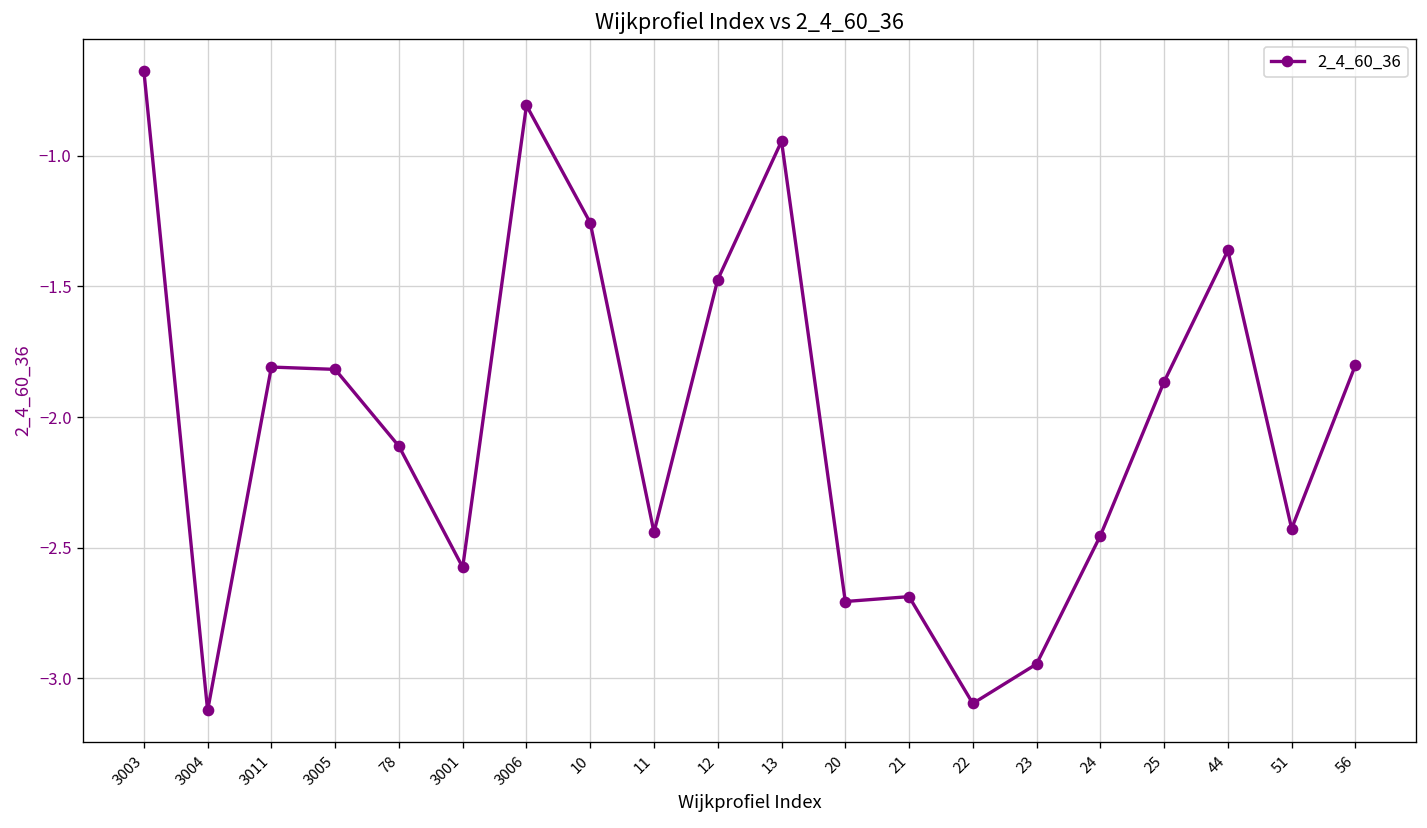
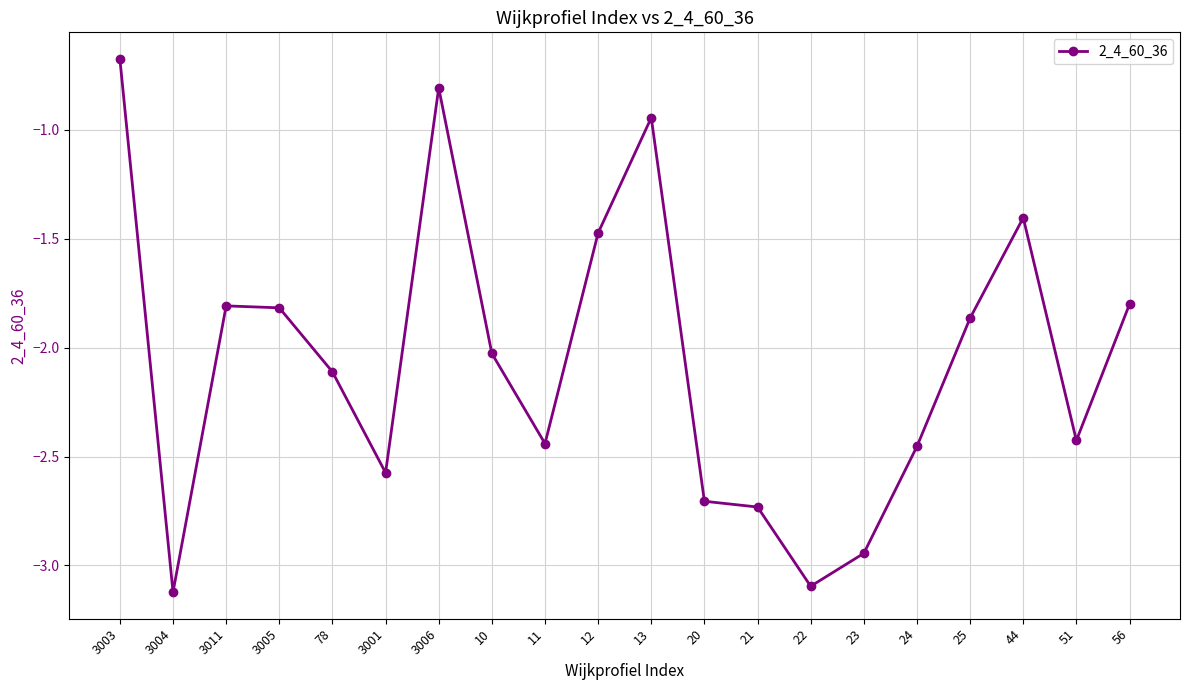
  {
    "3003": -0.67,
    "3004": -3.12,
    "3011": -1.81,
    "3005": -1.82,
    "78": -2.11,
    "3001": -2.57,
    "3006": -0.81,
-   "10": -1.26,
+   "10": -2.03,
    "11": -2.44,
    "12": -1.47,
    "13": -0.94,
    "20": -2.71,
-   "21": -2.69,
+   "21": -2.73,
    "22": -3.10,
    "23": -2.94,
    "24": -2.45,
    "25": -1.86,
-   "44": -1.36,
+   "44": -1.40,
    "51": -2.43,
    "56": -1.80
  }
